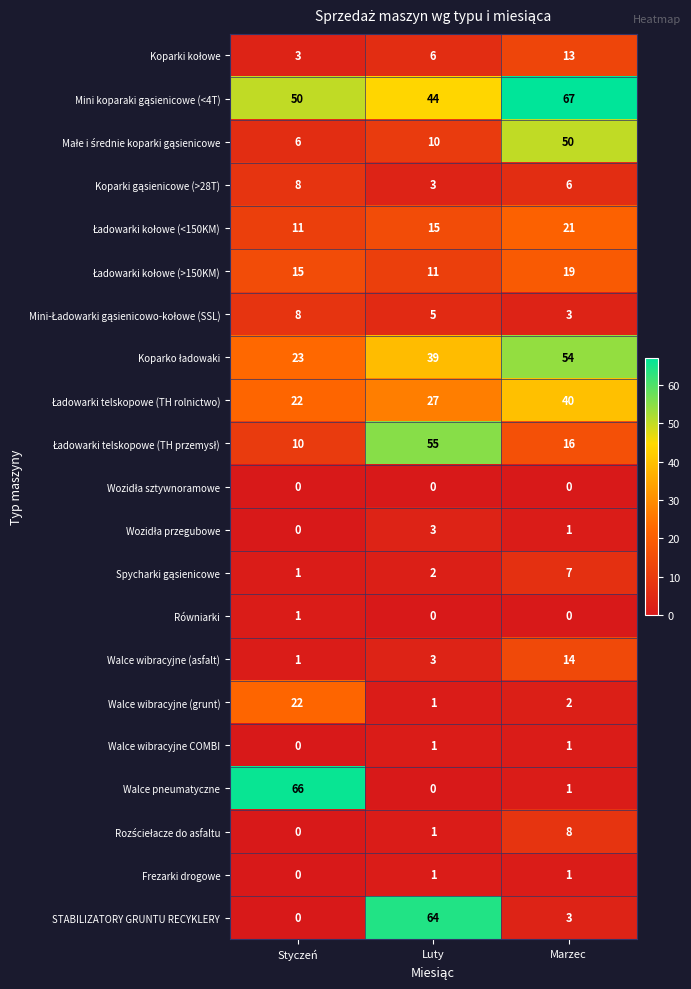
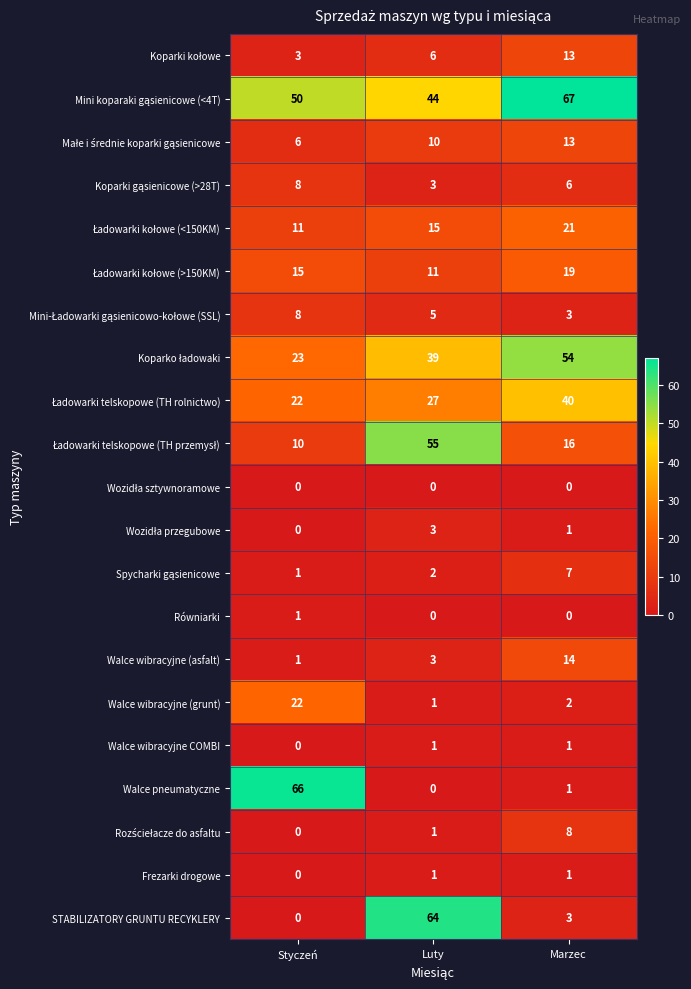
  {
    "Koparki kołowe": {
      "Styczeń": 3,
      "Luty": 6,
      "Marzec": 13
    },
    "Mini koparaki gąsienicowe (<4T)": {
      "Styczeń": 50,
      "Luty": 44,
      "Marzec": 67
    },
    "Małe i średnie koparki gąsienicowe": {
      "Styczeń": 6,
      "Luty": 10,
-     "Marzec": 50
+     "Marzec": 13
    },
    "Koparki gąsienicowe (>28T)": {
      "Styczeń": 8,
      "Luty": 3,
      "Marzec": 6
    },
    "Ładowarki kołowe (<150KM)": {
      "Styczeń": 11,
      "Luty": 15,
      "Marzec": 21
    },
    "Ładowarki kołowe (>150KM)": {
      "Styczeń": 15,
      "Luty": 11,
      "Marzec": 19
    },
    "Mini-Ładowarki gąsienicowo-kołowe (SSL)": {
      "Styczeń": 8,
      "Luty": 5,
      "Marzec": 3
    },
    "Koparko ładowaki": {
      "Styczeń": 23,
      "Luty": 39,
      "Marzec": 54
    },
    "Ładowarki telskopowe (TH rolnictwo)": {
      "Styczeń": 22,
      "Luty": 27,
      "Marzec": 40
    },
    "Ładowarki telskopowe (TH przemysł)": {
      "Styczeń": 10,
      "Luty": 55,
      "Marzec": 16
    },
    "Wozidła sztywnoramowe": {
      "Styczeń": 0,
      "Luty": 0,
      "Marzec": 0
    },
    "Wozidła przegubowe": {
      "Styczeń": 0,
      "Luty": 3,
      "Marzec": 1
    },
    "Spycharki gąsienicowe": {
      "Styczeń": 1,
      "Luty": 2,
      "Marzec": 7
    },
    "Równiarki": {
      "Styczeń": 1,
      "Luty": 0,
      "Marzec": 0
    },
    "Walce wibracyjne (asfalt)": {
      "Styczeń": 1,
      "Luty": 3,
      "Marzec": 14
    },
    "Walce wibracyjne (grunt)": {
      "Styczeń": 22,
      "Luty": 1,
      "Marzec": 2
    },
    "Walce wibracyjne COMBI": {
      "Styczeń": 0,
      "Luty": 1,
      "Marzec": 1
    },
    "Walce pneumatyczne": {
      "Styczeń": 66,
      "Luty": 0,
      "Marzec": 1
    },
    "Rozściełacze do asfaltu": {
      "Styczeń": 0,
      "Luty": 1,
      "Marzec": 8
    },
    "Frezarki drogowe": {
      "Styczeń": 0,
      "Luty": 1,
      "Marzec": 1
    },
    "STABILIZATORY GRUNTU RECYKLERY": {
      "Styczeń": 0,
      "Luty": 64,
      "Marzec": 3
    }
  }
